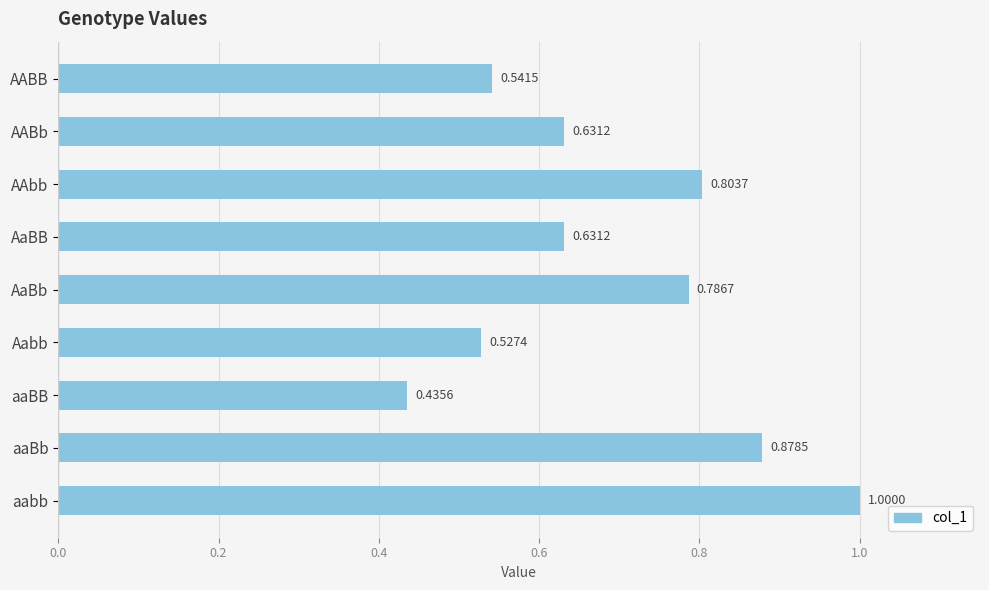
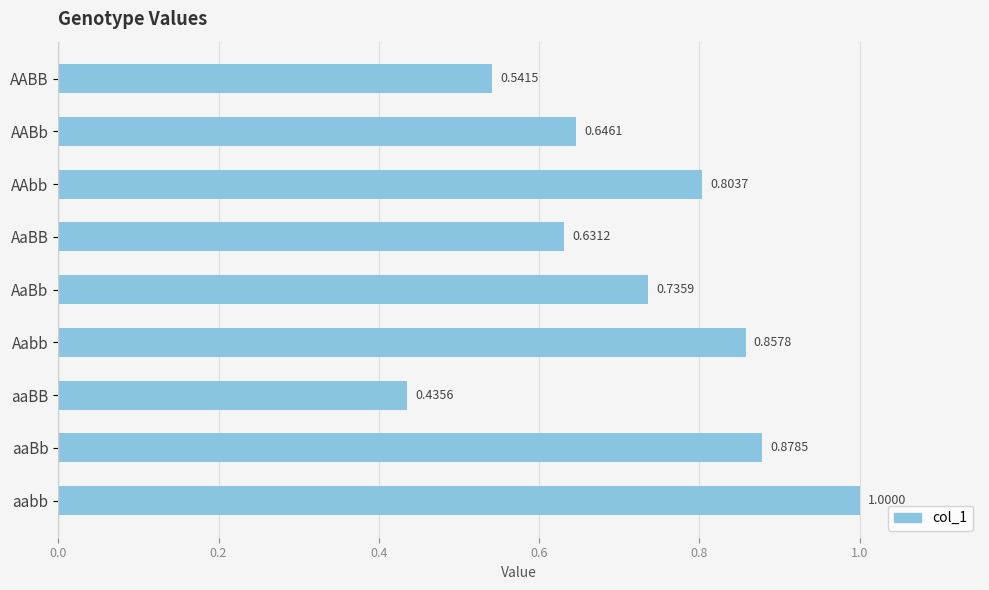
  {
    "AABB": 0.5415,
-   "AABb": 0.6312,
+   "AABb": 0.6461,
    "AAbb": 0.8037,
    "AaBB": 0.6312,
-   "AaBb": 0.7867,
-   "Aabb": 0.5274,
+   "AaBb": 0.7359,
+   "Aabb": 0.8578,
    "aaBB": 0.4356,
    "aaBb": 0.8785
  }
